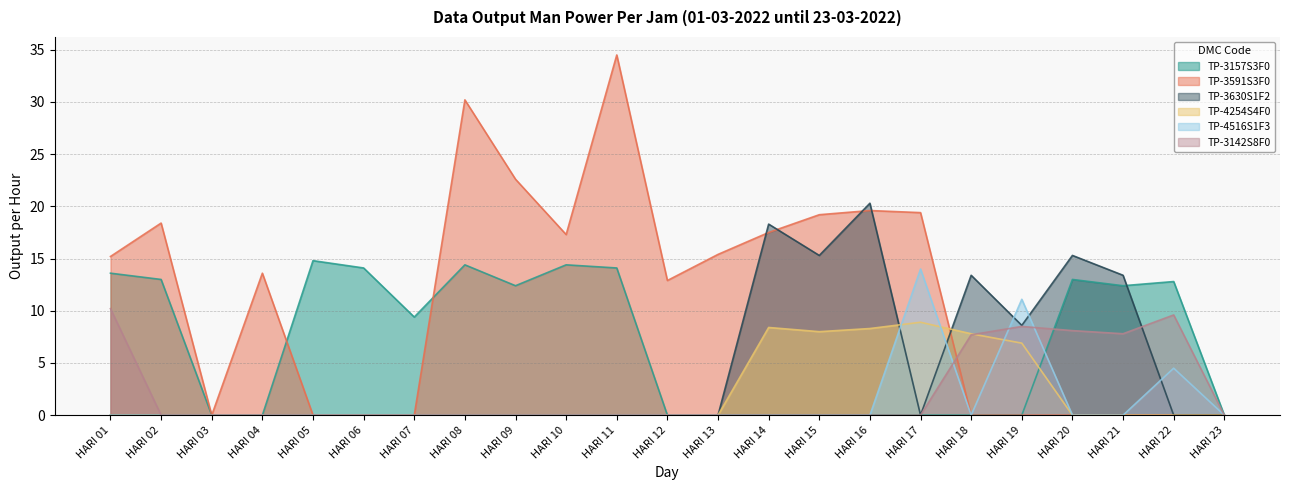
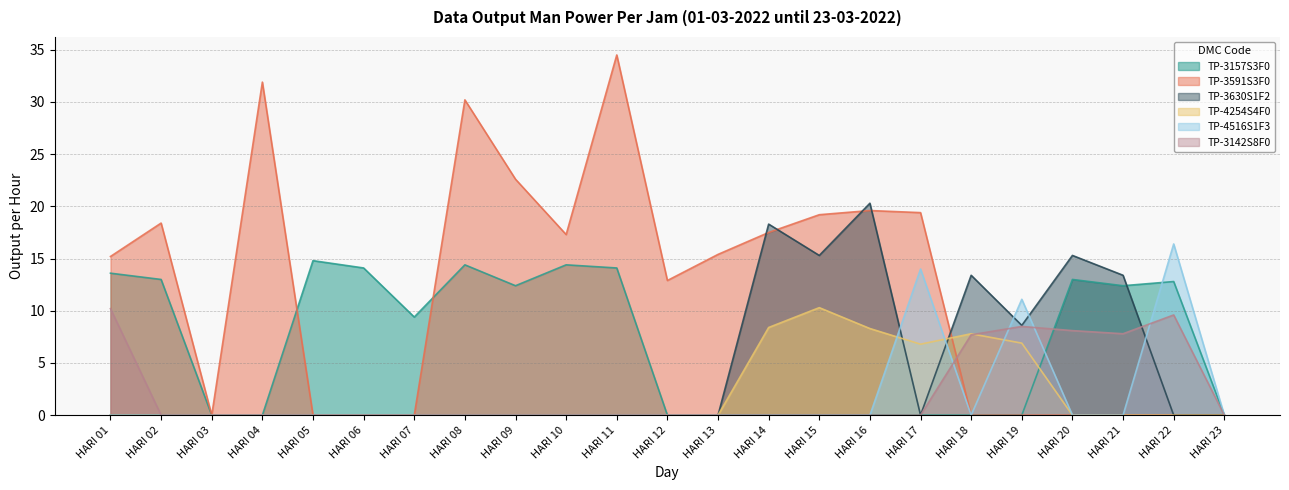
  {
    "TP-3591S3F0": {
      "HARI 01": 15.2,
      "HARI 02": 18.4,
-     "HARI 04": 13.6,
+     "HARI 04": 31.9,
      "HARI 08": 30.2,
      "HARI 09": 22.6,
      "HARI 10": 17.3,
      "HARI 11": 34.5,
      "HARI 12": 12.9,
      "HARI 13": 15.4,
      "HARI 14": 17.5,
      "HARI 15": 19.2,
      "HARI 16": 19.6,
      "HARI 17": 19.4
    },
    "TP-4254S4F0": {
      "HARI 14": 8.4,
-     "HARI 15": 8.0,
+     "HARI 15": 10.3,
      "HARI 16": 8.3,
-     "HARI 17": 8.9,
+     "HARI 17": 6.8,
      "HARI 19": 6.9
    },
    "TP-4516S1F3": {
      "HARI 17": 14.0,
      "HARI 19": 11.1,
-     "HARI 22": 4.5
+     "HARI 22": 16.4
    },
    "TP-3142S8F0": {
      "HARI 01": 10.2,
      "HARI 20": 8.1,
      "HARI 21": 7.8,
      "HARI 22": 9.6
    }
  }
